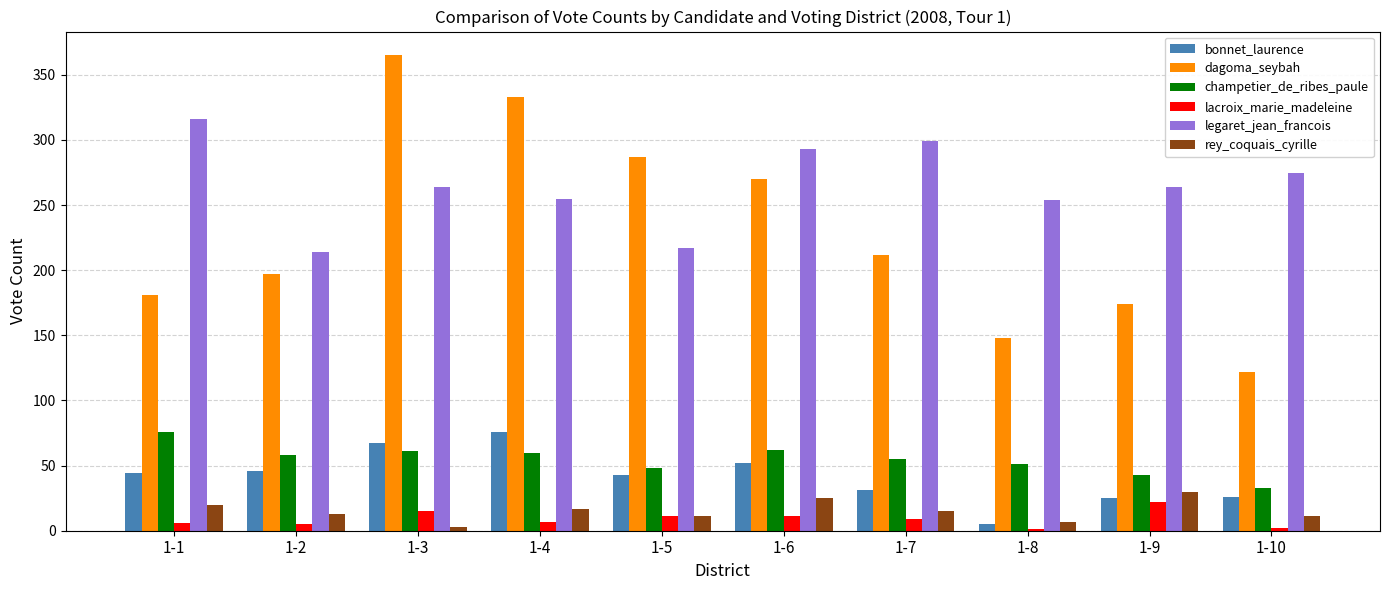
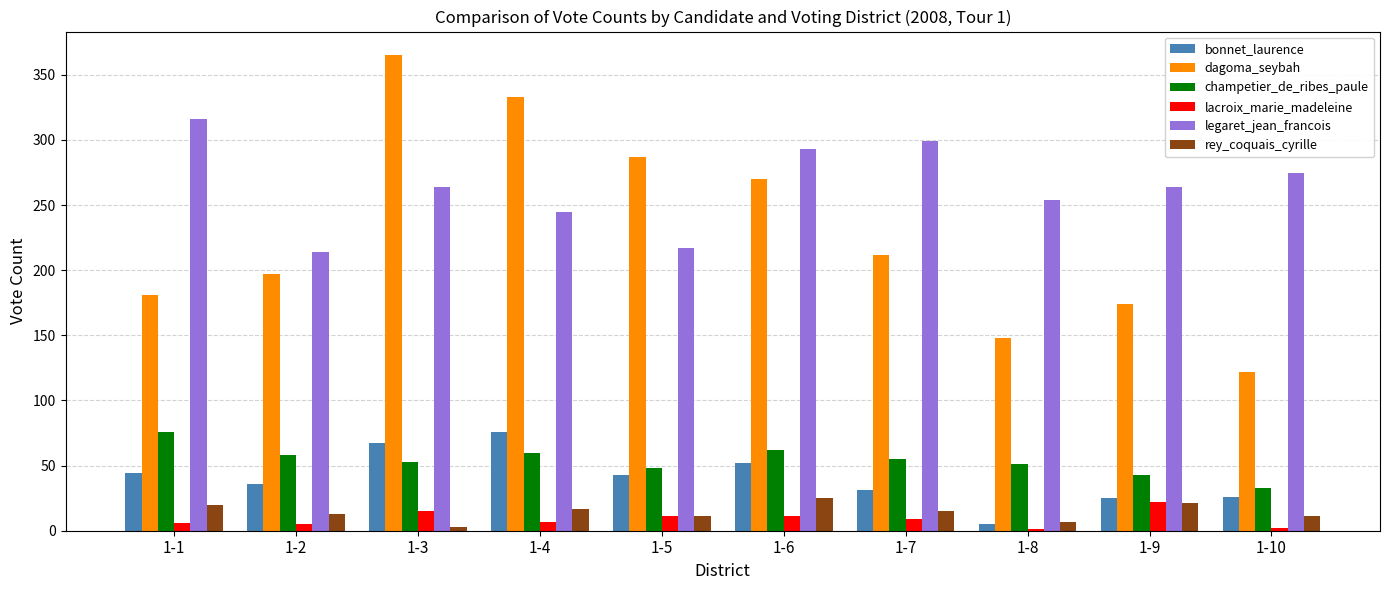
  {
    "bonnet_laurence": {
      "1-1": 44,
-     "1-2": 46,
+     "1-2": 36,
      "1-3": 67,
      "1-4": 76,
      "1-5": 43,
      "1-6": 52,
      "1-7": 31,
      "1-8": 5,
      "1-9": 25,
      "1-10": 26
    },
    "dagoma_seybah": {
      "1-1": 181,
      "1-2": 197,
      "1-3": 365,
      "1-4": 333,
      "1-5": 287,
      "1-6": 270,
      "1-7": 212,
      "1-8": 148,
      "1-9": 174,
      "1-10": 122
    },
    "champetier_de_ribes_paule": {
      "1-1": 76,
      "1-2": 58,
-     "1-3": 61,
+     "1-3": 53,
      "1-4": 60,
      "1-5": 48,
      "1-6": 62,
      "1-7": 55,
      "1-8": 51,
      "1-9": 43,
      "1-10": 33
    },
    "lacroix_marie_madeleine": {
      "1-1": 6,
      "1-2": 5,
      "1-3": 15,
      "1-4": 7,
      "1-5": 11,
      "1-6": 11,
      "1-7": 9,
      "1-9": 22,
      "1-10": 2
    },
    "legaret_jean_francois": {
      "1-1": 316,
      "1-2": 214,
      "1-3": 264,
-     "1-4": 255,
+     "1-4": 245,
      "1-5": 217,
      "1-6": 293,
      "1-7": 299,
      "1-8": 254,
      "1-9": 264,
      "1-10": 275
    },
    "rey_coquais_cyrille": {
      "1-1": 20,
      "1-2": 13,
      "1-3": 3,
      "1-4": 17,
      "1-5": 11,
      "1-6": 25,
      "1-7": 15,
      "1-8": 7,
-     "1-9": 30,
+     "1-9": 21,
      "1-10": 11
    }
  }
